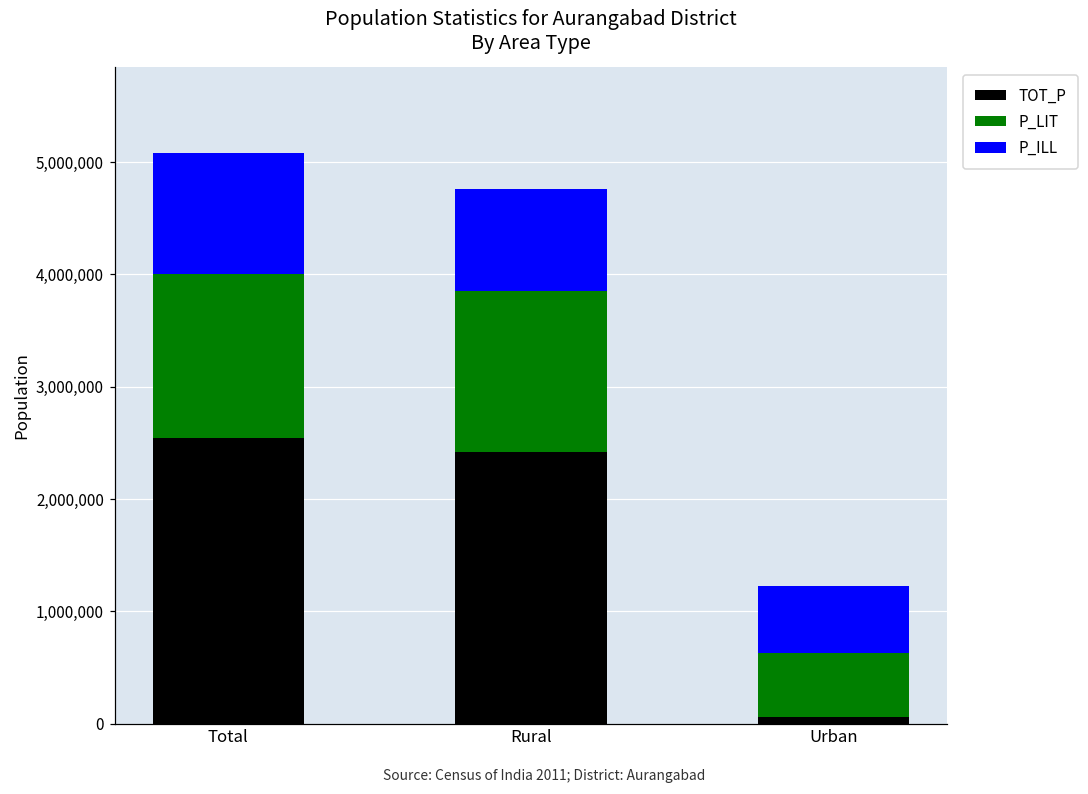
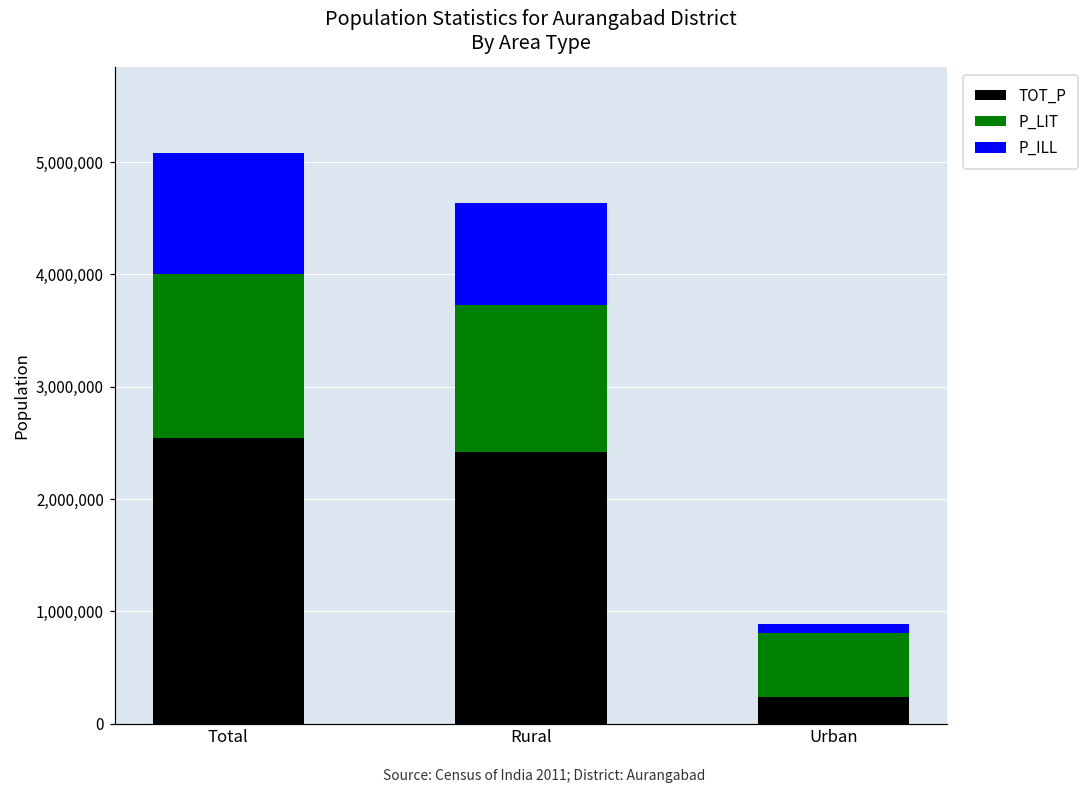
  {
    "TOT_P": {
      "Total": "2,540,000",
      "Rural": "2,420,000",
-     "Urban": "60,000"
+     "Urban": "240,000"
    },
    "P_LIT": {
      "Total": "1,470,000",
-     "Rural": "1,430,000",
+     "Rural": "1,310,000",
      "Urban": "570,000"
    },
    "P_ILL": {
      "Total": "1,070,000",
      "Rural": "900,000",
-     "Urban": "590,000"
+     "Urban": "80,000"
    }
  }
